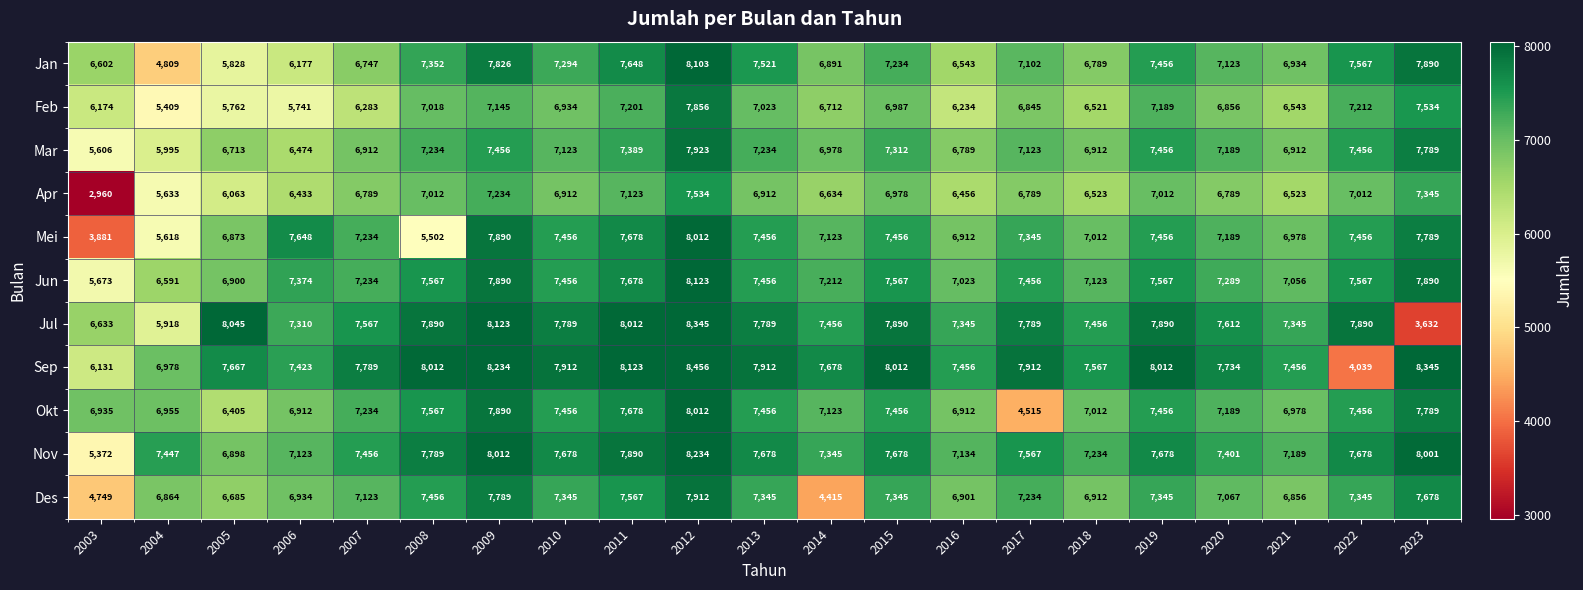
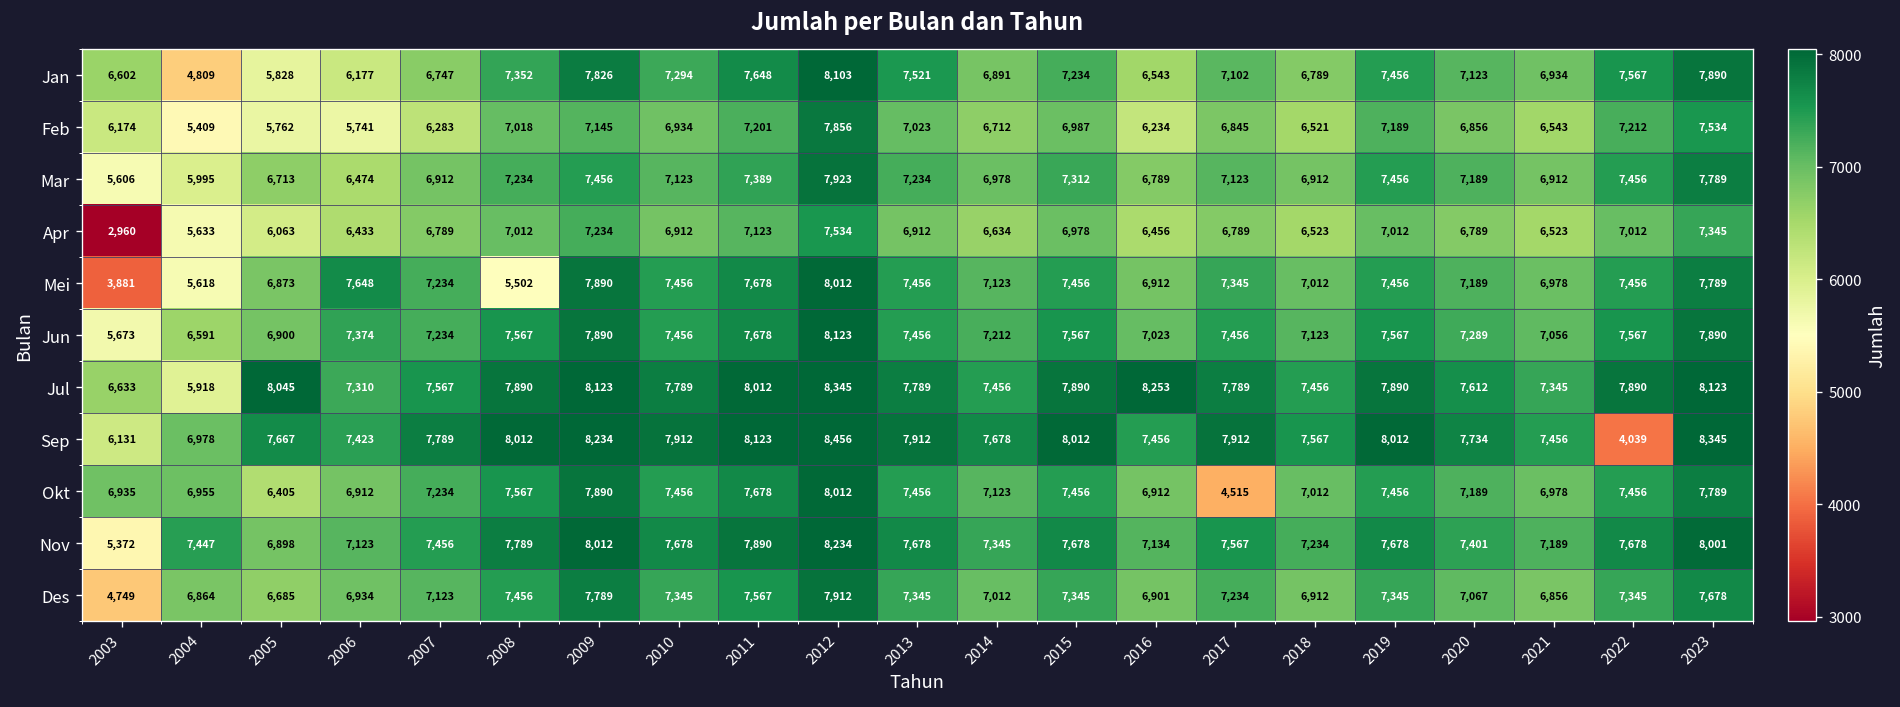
  {
    "Jul": {
      "2003": "6,633",
      "2004": "5,918",
      "2005": "8,045",
      "2006": "7,310",
      "2007": "7,567",
      "2008": "7,890",
      "2009": "8,123",
      "2010": "7,789",
      "2011": "8,012",
      "2012": "8,345",
      "2013": "7,789",
      "2014": "7,456",
      "2015": "7,890",
-     "2016": "7,345",
+     "2016": "8,253",
      "2017": "7,789",
      "2018": "7,456",
      "2019": "7,890",
      "2020": "7,612",
      "2021": "7,345",
      "2022": "7,890",
-     "2023": "3,632"
+     "2023": "8,123"
    },
    "Des": {
      "2003": "4,749",
      "2004": "6,864",
      "2005": "6,685",
      "2006": "6,934",
      "2007": "7,123",
      "2008": "7,456",
      "2009": "7,789",
      "2010": "7,345",
      "2011": "7,567",
      "2012": "7,912",
      "2013": "7,345",
-     "2014": "4,415",
+     "2014": "7,012",
      "2015": "7,345",
      "2016": "6,901",
      "2017": "7,234",
      "2018": "6,912",
      "2019": "7,345",
      "2020": "7,067",
      "2021": "6,856",
      "2022": "7,345",
      "2023": "7,678"
    }
  }
